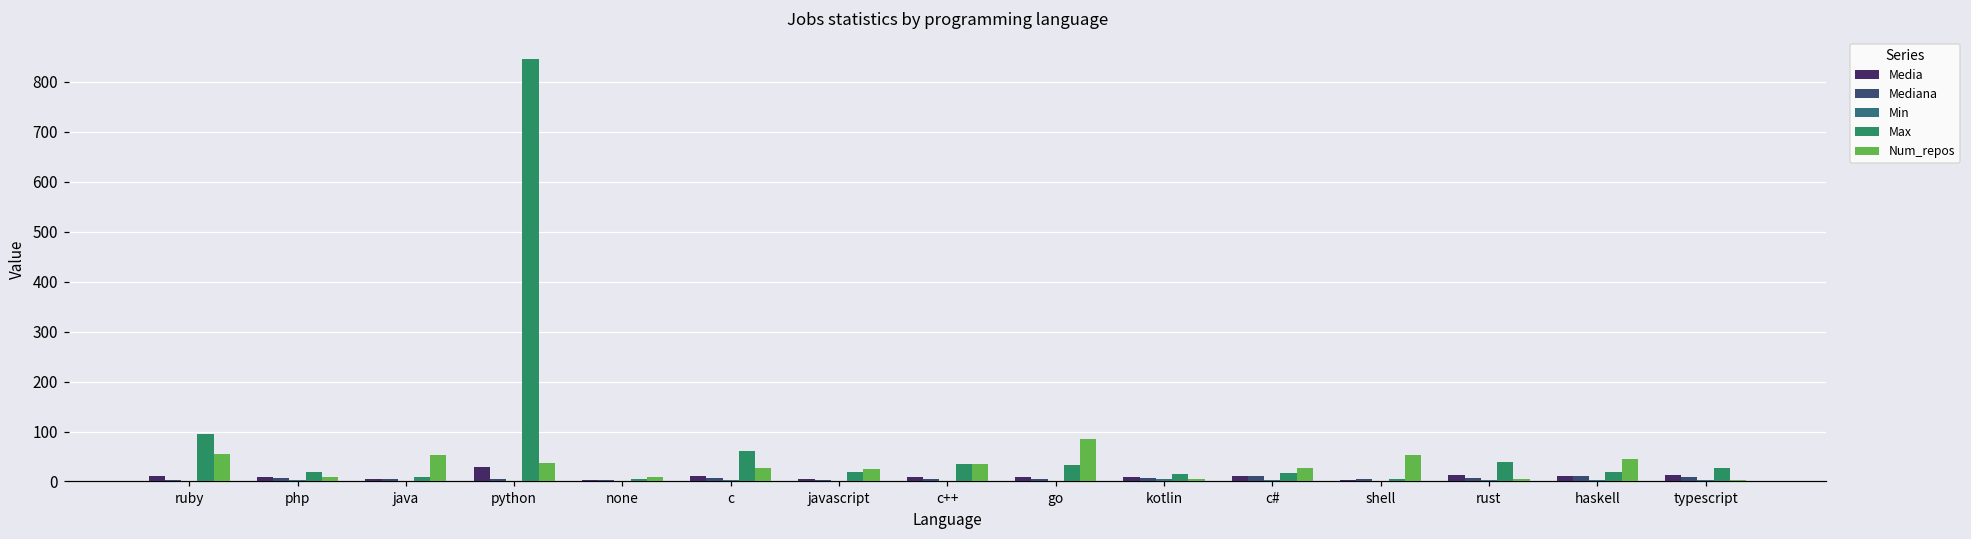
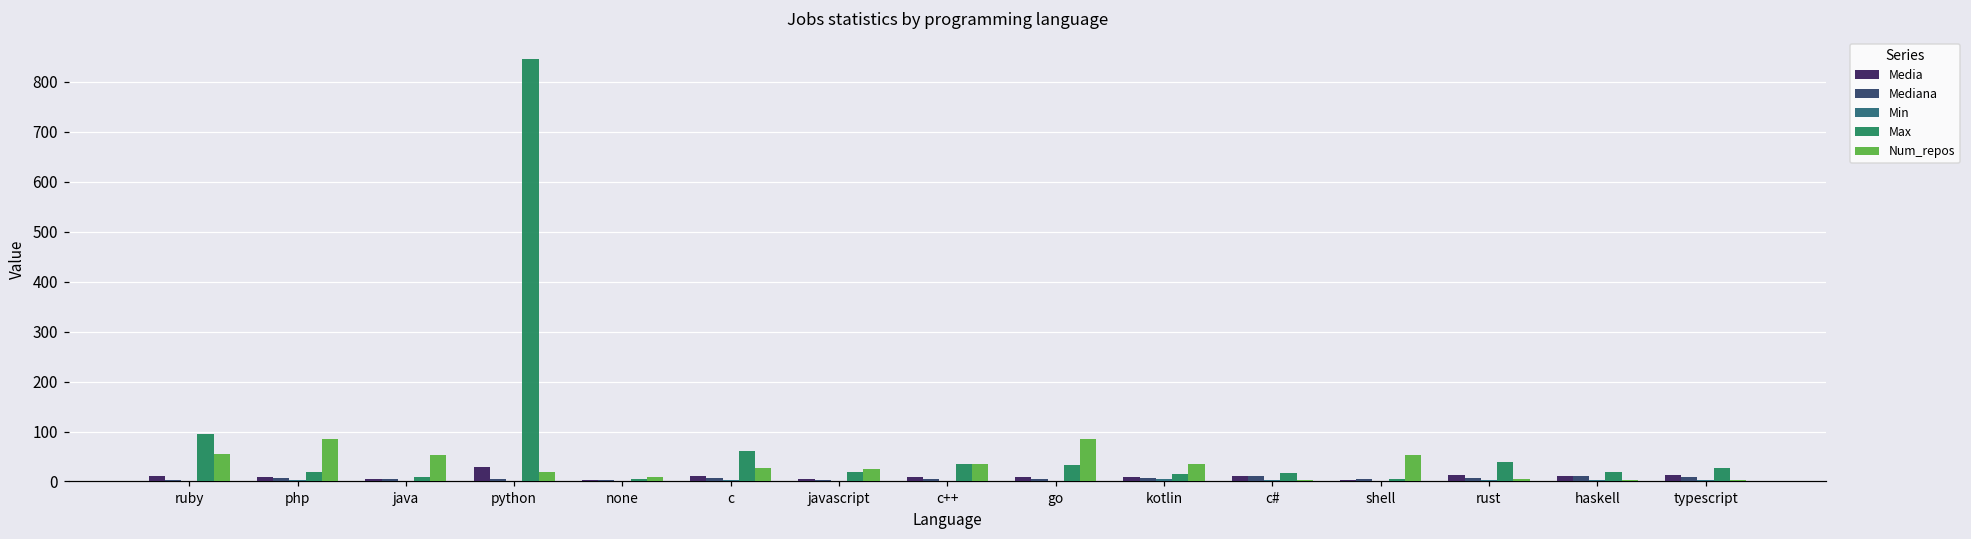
  {
    "Num_repos": {
      "ruby": 60,
-     "php": 10,
+     "php": 80,
      "java": 50,
-     "python": 40,
+     "python": 20,
      "none": 10,
      "c": 30,
      "javascript": 20,
      "c++": 40,
      "go": 80,
-     "kotlin": 0,
-     "c#": 30,
+     "kotlin": 40,
+     "c#": 0,
      "shell": 50,
-     "haskell": 40
+     "haskell": 0
    }
  }
